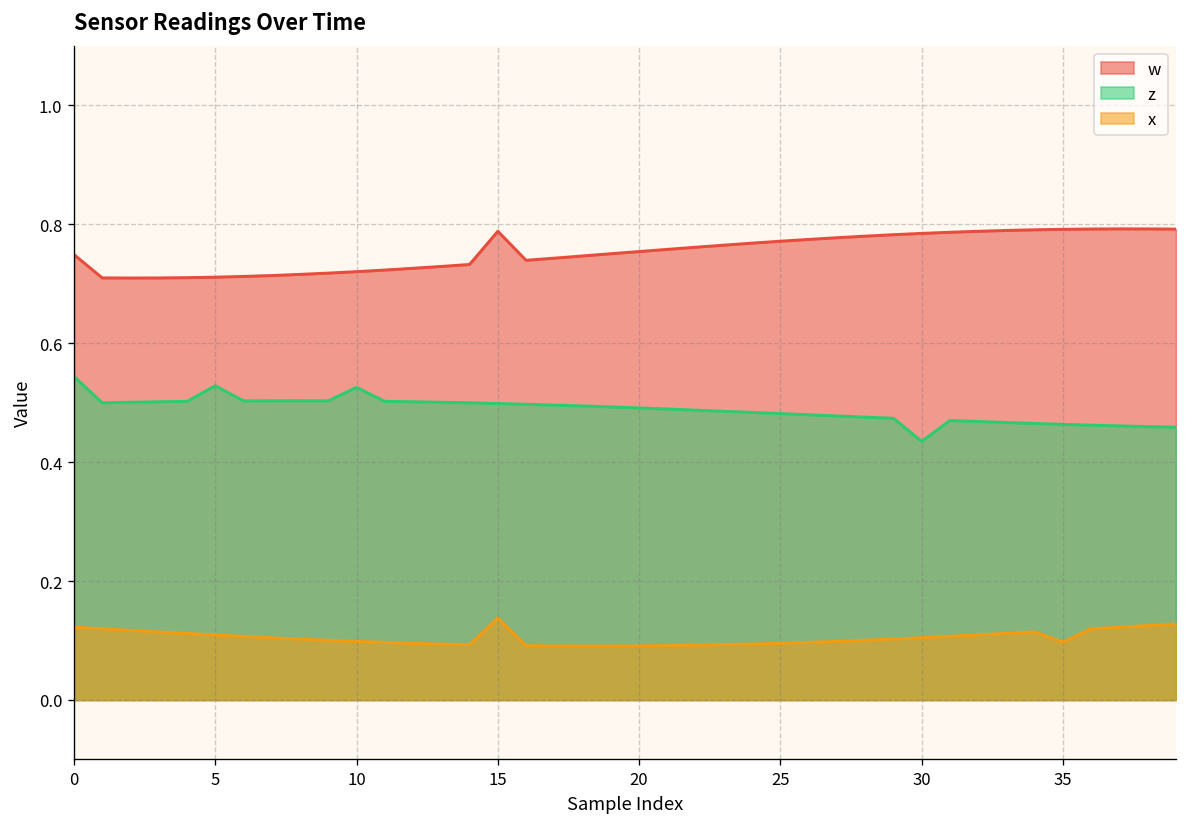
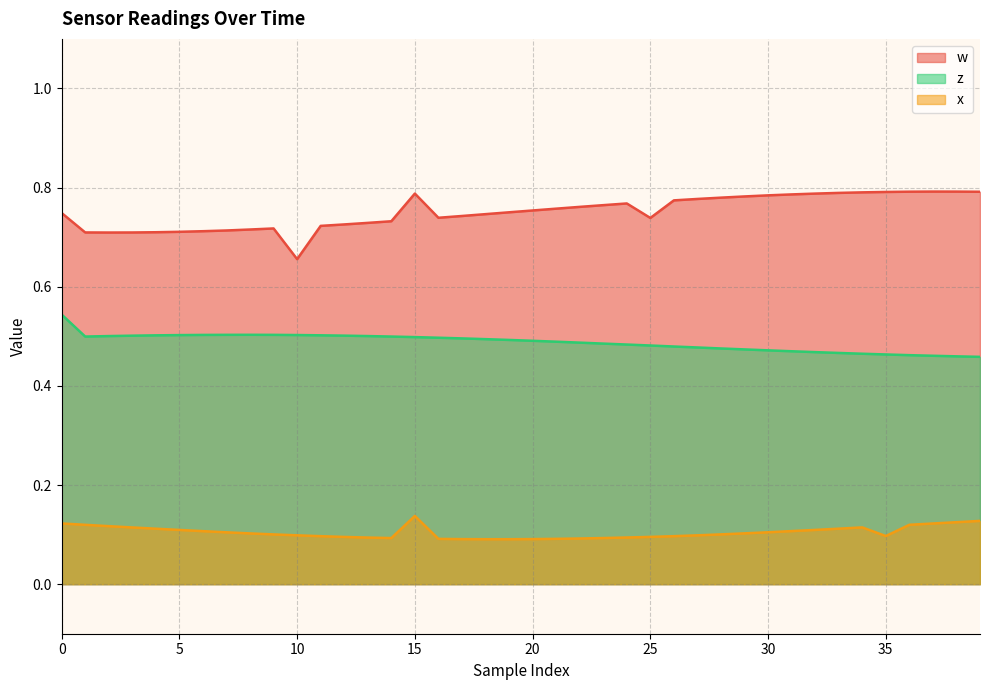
  {
    "w": {
      "0": 0.75,
      "5": 0.71,
-     "10": 0.72,
+     "10": 0.66,
      "15": 0.79,
      "20": 0.75,
-     "25": 0.77,
+     "25": 0.74,
      "30": 0.78,
      "35": 0.79
    },
    "z": {
      "0": 0.54,
-     "5": 0.53,
-     "10": 0.53,
+     "5": 0.50,
+     "10": 0.50,
      "15": 0.50,
      "20": 0.49,
      "25": 0.48,
-     "30": 0.43,
+     "30": 0.47,
      "35": 0.46
    },
    "x": {
      "0": 0.12,
      "5": 0.11,
      "10": 0.10,
      "15": 0.14,
      "20": 0.09,
      "25": 0.10,
      "30": 0.10,
      "35": 0.10
    }
  }
